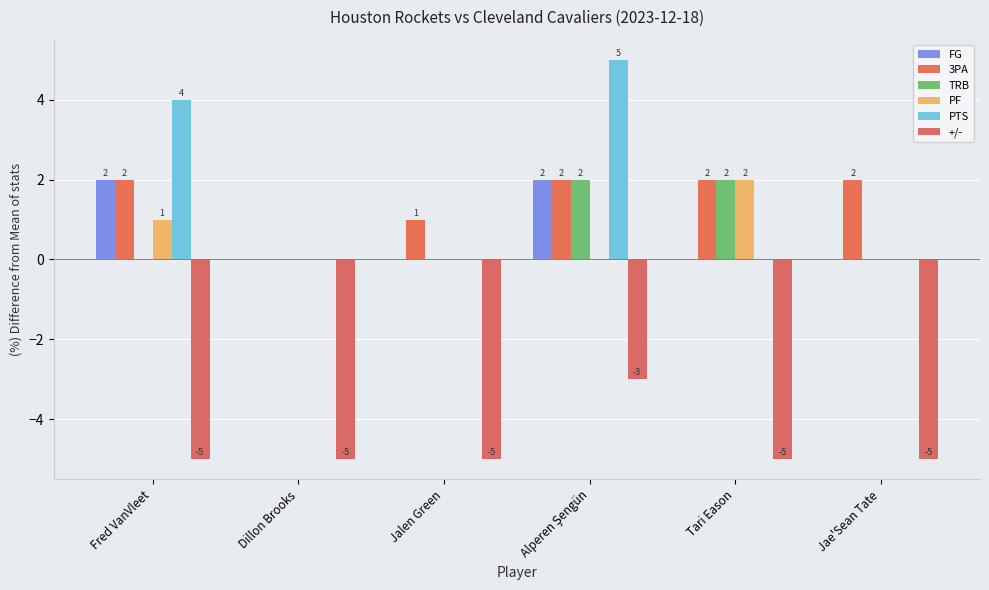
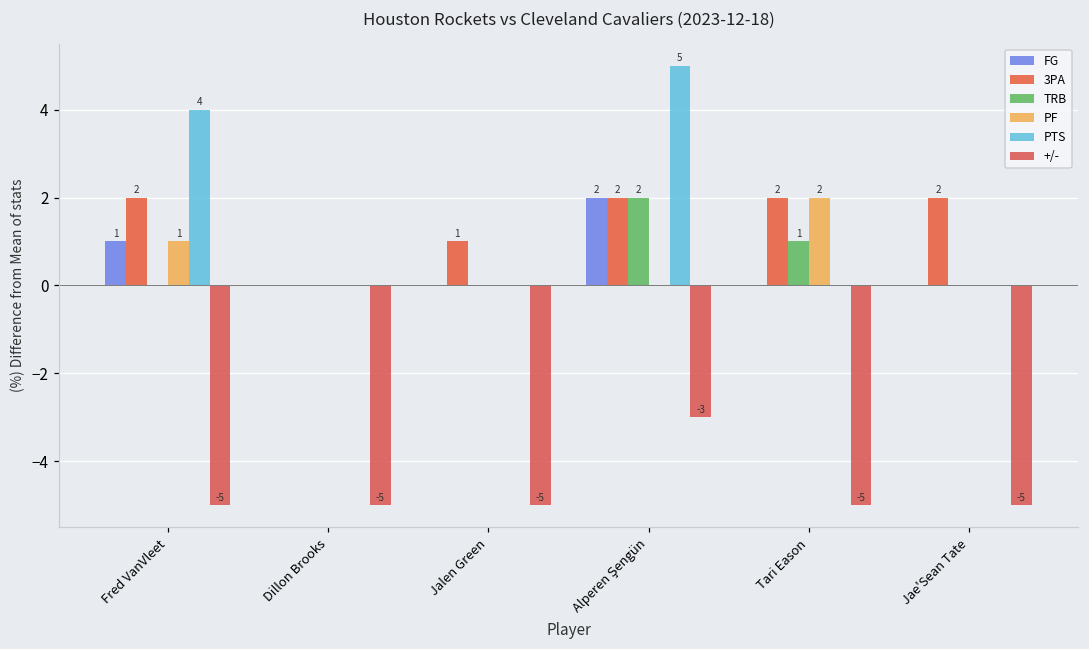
  {
    "FG": {
-     "Fred VanVleet": 2,
+     "Fred VanVleet": 1,
      "Alperen Şengün": 2
    },
    "TRB": {
      "Alperen Şengün": 2,
-     "Tari Eason": 2
+     "Tari Eason": 1
    },
    "PF": {
      "Fred VanVleet": 1,
      "Tari Eason": 2
    },
    "PTS": {
      "Fred VanVleet": 4,
      "Alperen Şengün": 5
    }
  }
